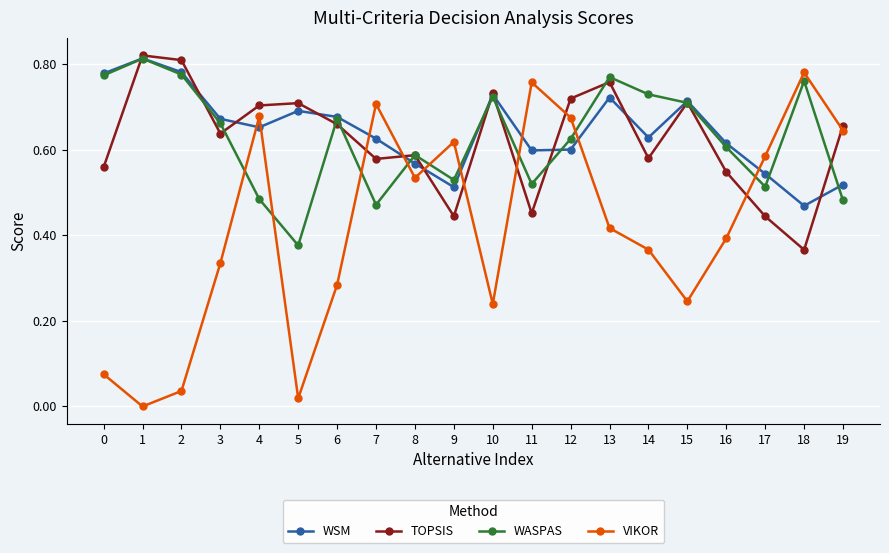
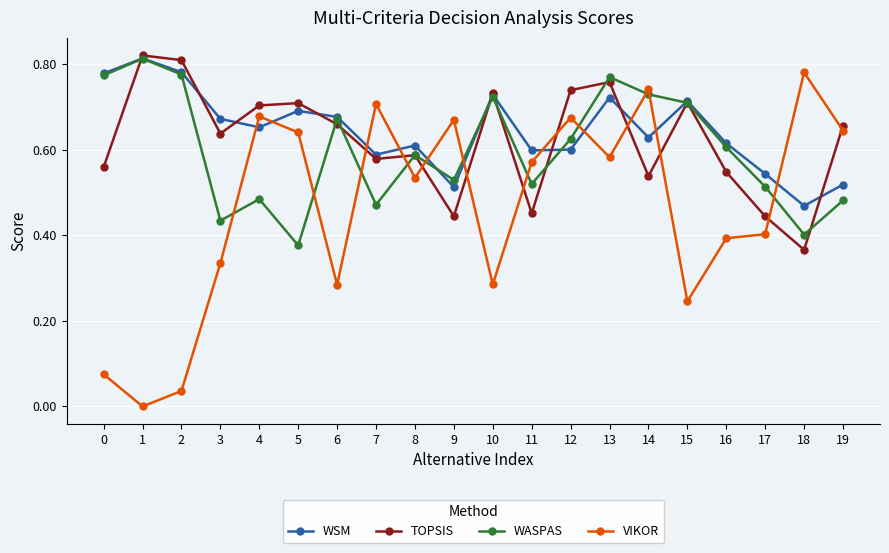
  {
    "WSM": {
      "3": 0.67,
      "4": 0.65,
      "5": 0.69,
-     "7": 0.63,
-     "8": 0.57,
+     "7": 0.59,
+     "8": 0.61,
      "9": 0.51,
      "11": 0.60,
      "12": 0.60,
      "13": 0.72,
      "14": 0.63,
      "16": 0.61,
      "17": 0.54,
      "18": 0.47,
      "19": 0.52
    },
    "TOPSIS": {
      "0": 0.56,
      "1": 0.82,
      "2": 0.81,
      "3": 0.64,
      "4": 0.70,
      "5": 0.71,
      "6": 0.66,
      "7": 0.58,
      "9": 0.44,
      "11": 0.45,
-     "12": 0.72,
+     "12": 0.74,
      "13": 0.76,
-     "14": 0.58,
+     "14": 0.54,
      "16": 0.55,
      "17": 0.44,
      "18": 0.37,
      "19": 0.66
    },
    "WASPAS": {
-     "3": 0.66,
+     "3": 0.43,
      "4": 0.48,
      "5": 0.38,
      "7": 0.47,
      "9": 0.53,
      "11": 0.52,
      "12": 0.62,
      "13": 0.77,
      "14": 0.73,
      "16": 0.61,
      "17": 0.51,
-     "18": 0.76,
+     "18": 0.40,
      "19": 0.48
    },
    "VIKOR": {
      "0": 0.08,
      "1": 0.00,
      "2": 0.04,
      "3": 0.33,
      "4": 0.68,
-     "5": 0.02,
+     "5": 0.64,
      "6": 0.28,
      "7": 0.71,
      "8": 0.53,
-     "9": 0.62,
-     "10": 0.24,
-     "11": 0.76,
+     "9": 0.67,
+     "10": 0.29,
+     "11": 0.57,
      "12": 0.67,
-     "13": 0.42,
-     "14": 0.37,
+     "13": 0.58,
+     "14": 0.74,
      "15": 0.25,
      "16": 0.39,
-     "17": 0.58,
+     "17": 0.40,
      "18": 0.78,
      "19": 0.64
    }
  }
